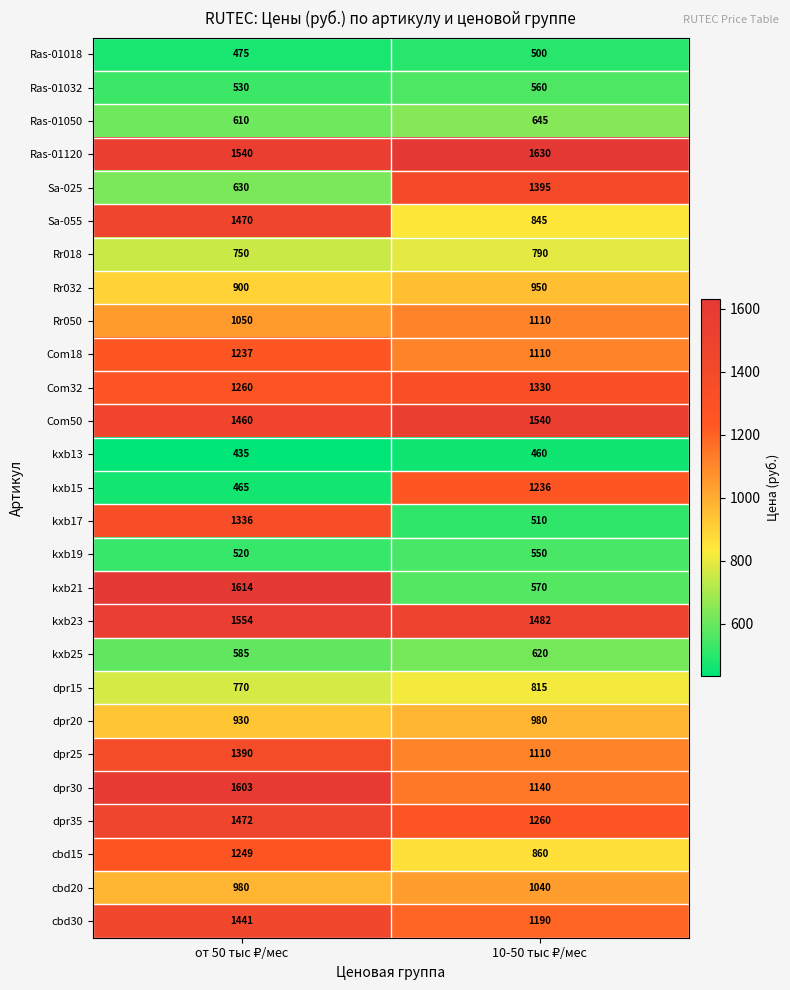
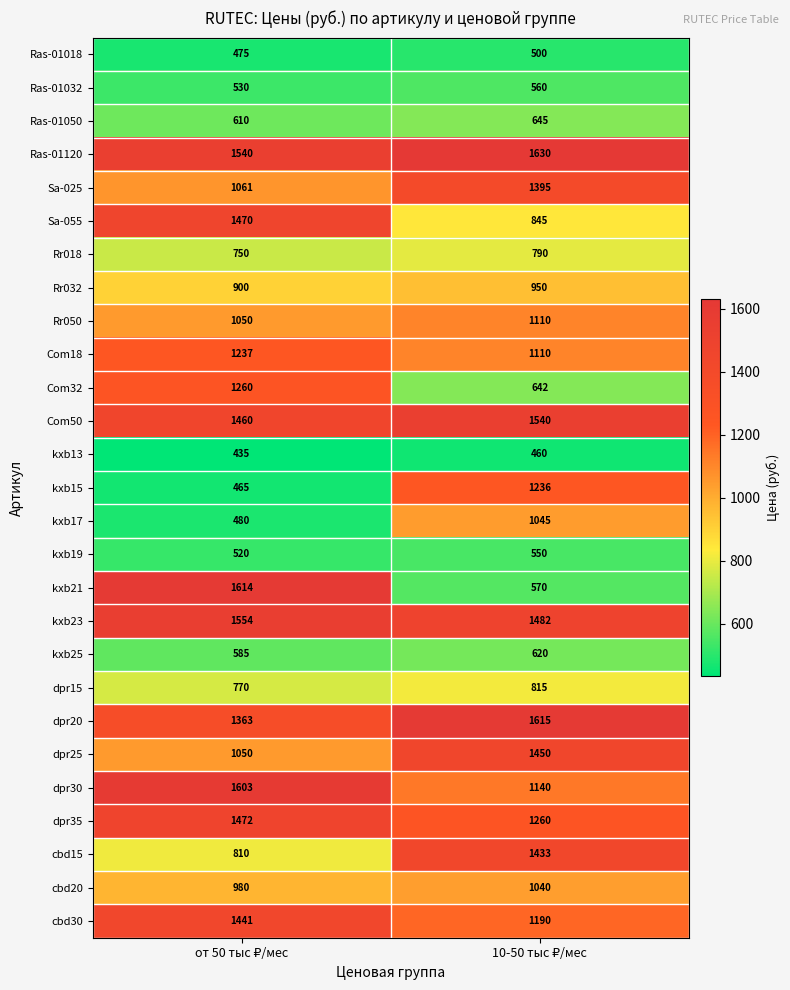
  {
    "Ras-01018": {
      "от 50 тыс ₽/мес": 475,
      "10-50 тыс ₽/мес": 500
    },
    "Ras-01032": {
      "от 50 тыс ₽/мес": 530,
      "10-50 тыс ₽/мес": 560
    },
    "Ras-01050": {
      "от 50 тыс ₽/мес": 610,
      "10-50 тыс ₽/мес": 645
    },
    "Ras-01120": {
      "от 50 тыс ₽/мес": 1540,
      "10-50 тыс ₽/мес": 1630
    },
    "Sa-025": {
-     "от 50 тыс ₽/мес": 630,
+     "от 50 тыс ₽/мес": 1061,
      "10-50 тыс ₽/мес": 1395
    },
    "Sa-055": {
      "от 50 тыс ₽/мес": 1470,
      "10-50 тыс ₽/мес": 845
    },
    "Rr018": {
      "от 50 тыс ₽/мес": 750,
      "10-50 тыс ₽/мес": 790
    },
    "Rr032": {
      "от 50 тыс ₽/мес": 900,
      "10-50 тыс ₽/мес": 950
    },
    "Rr050": {
      "от 50 тыс ₽/мес": 1050,
      "10-50 тыс ₽/мес": 1110
    },
    "Com18": {
      "от 50 тыс ₽/мес": 1237,
      "10-50 тыс ₽/мес": 1110
    },
    "Com32": {
      "от 50 тыс ₽/мес": 1260,
-     "10-50 тыс ₽/мес": 1330
+     "10-50 тыс ₽/мес": 642
    },
    "Com50": {
      "от 50 тыс ₽/мес": 1460,
      "10-50 тыс ₽/мес": 1540
    },
    "kxb13": {
      "от 50 тыс ₽/мес": 435,
      "10-50 тыс ₽/мес": 460
    },
    "kxb15": {
      "от 50 тыс ₽/мес": 465,
      "10-50 тыс ₽/мес": 1236
    },
    "kxb17": {
-     "от 50 тыс ₽/мес": 1336,
-     "10-50 тыс ₽/мес": 510
+     "от 50 тыс ₽/мес": 480,
+     "10-50 тыс ₽/мес": 1045
    },
    "kxb19": {
      "от 50 тыс ₽/мес": 520,
      "10-50 тыс ₽/мес": 550
    },
    "kxb21": {
      "от 50 тыс ₽/мес": 1614,
      "10-50 тыс ₽/мес": 570
    },
    "kxb23": {
      "от 50 тыс ₽/мес": 1554,
      "10-50 тыс ₽/мес": 1482
    },
    "kxb25": {
      "от 50 тыс ₽/мес": 585,
      "10-50 тыс ₽/мес": 620
    },
    "dpr15": {
      "от 50 тыс ₽/мес": 770,
      "10-50 тыс ₽/мес": 815
    },
    "dpr20": {
-     "от 50 тыс ₽/мес": 930,
-     "10-50 тыс ₽/мес": 980
+     "от 50 тыс ₽/мес": 1363,
+     "10-50 тыс ₽/мес": 1615
    },
    "dpr25": {
-     "от 50 тыс ₽/мес": 1390,
-     "10-50 тыс ₽/мес": 1110
+     "от 50 тыс ₽/мес": 1050,
+     "10-50 тыс ₽/мес": 1450
    },
    "dpr30": {
      "от 50 тыс ₽/мес": 1603,
      "10-50 тыс ₽/мес": 1140
    },
    "dpr35": {
      "от 50 тыс ₽/мес": 1472,
      "10-50 тыс ₽/мес": 1260
    },
    "cbd15": {
-     "от 50 тыс ₽/мес": 1249,
-     "10-50 тыс ₽/мес": 860
+     "от 50 тыс ₽/мес": 810,
+     "10-50 тыс ₽/мес": 1433
    },
    "cbd20": {
      "от 50 тыс ₽/мес": 980,
      "10-50 тыс ₽/мес": 1040
    },
    "cbd30": {
      "от 50 тыс ₽/мес": 1441,
      "10-50 тыс ₽/мес": 1190
    }
  }
